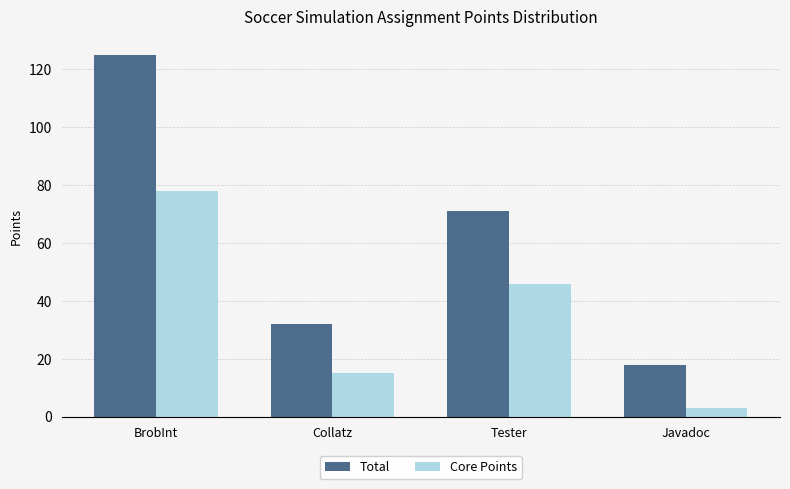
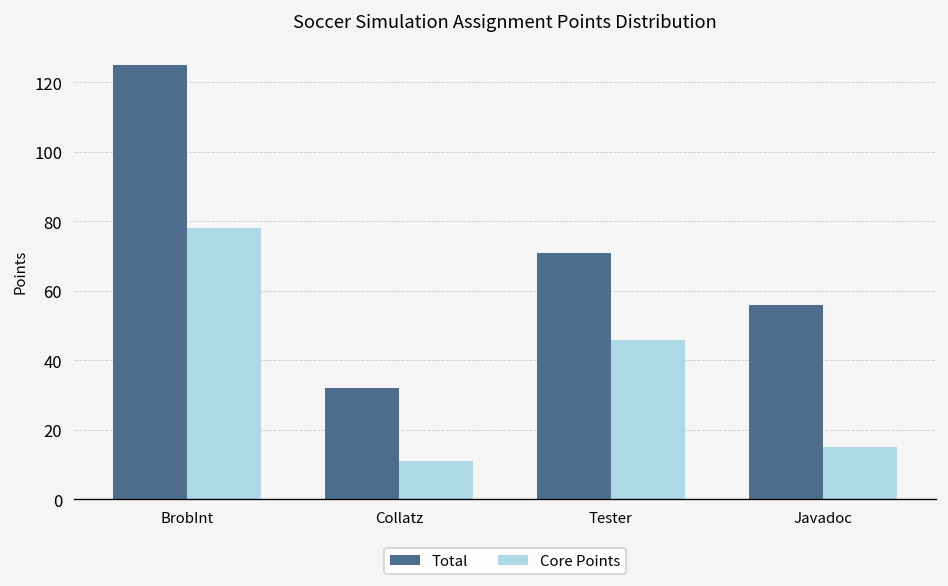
  {
    "Total": {
      "BrobInt": 125,
      "Collatz": 32,
      "Tester": 71,
-     "Javadoc": 18
+     "Javadoc": 56
    },
    "Core Points": {
      "BrobInt": 78,
-     "Collatz": 15,
+     "Collatz": 11,
      "Tester": 46,
-     "Javadoc": 3
+     "Javadoc": 15
    }
  }
